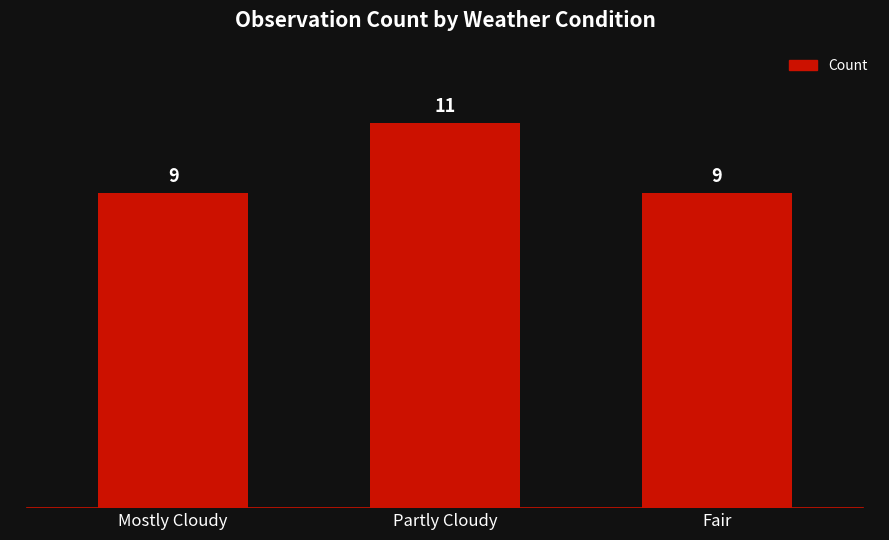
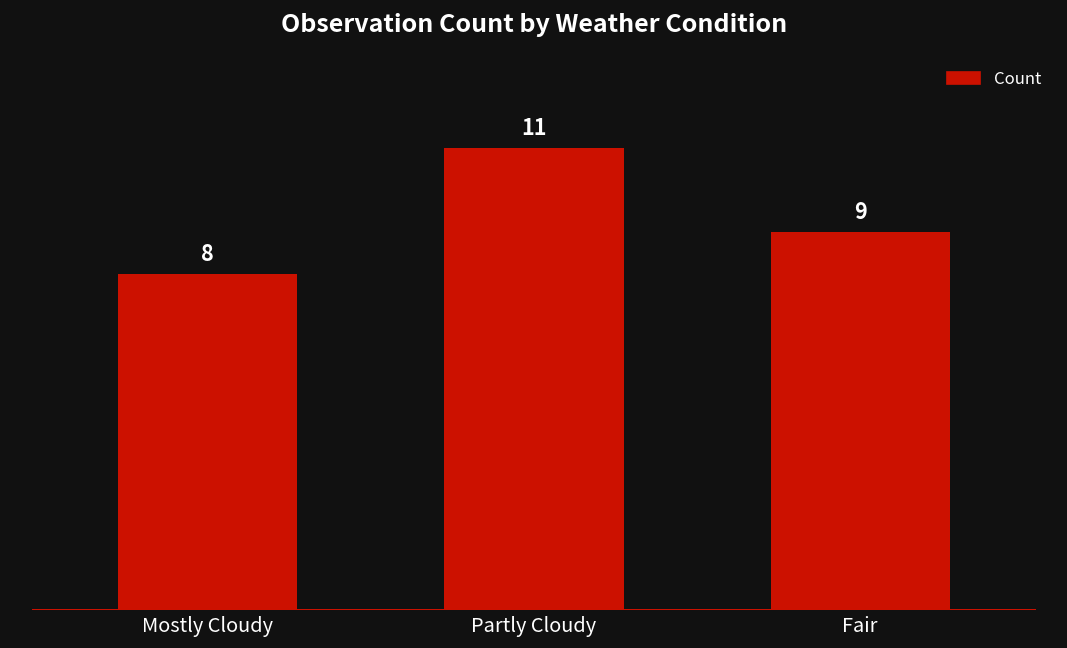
  {
-   "Mostly Cloudy": 9,
+   "Mostly Cloudy": 8,
    "Partly Cloudy": 11,
    "Fair": 9
  }
